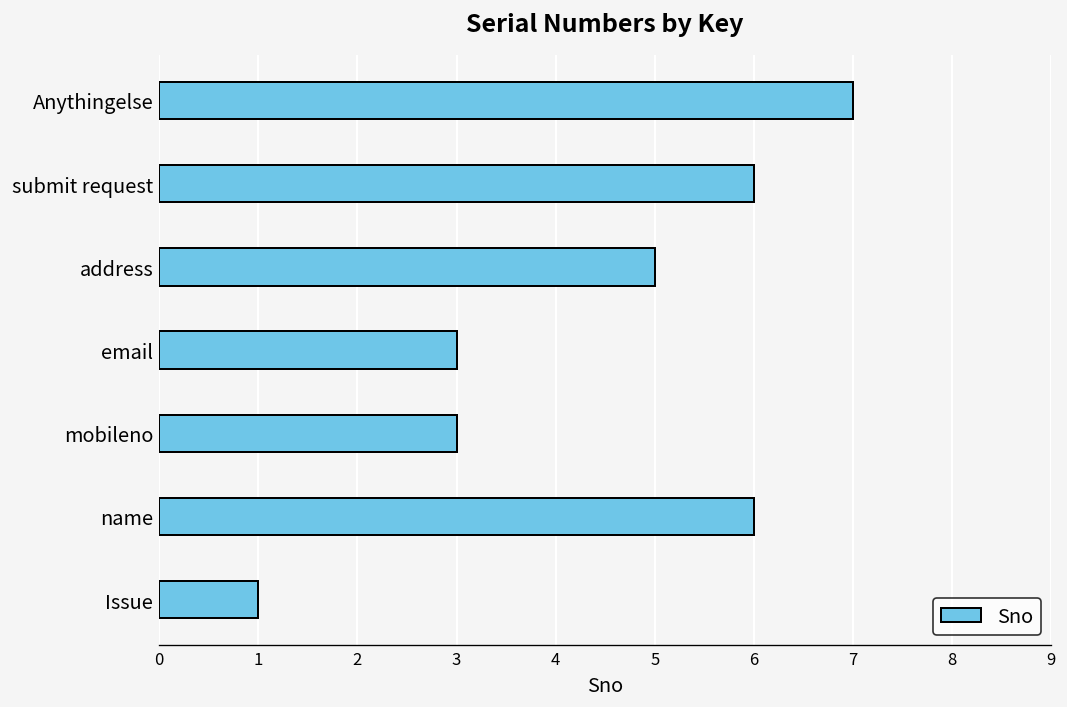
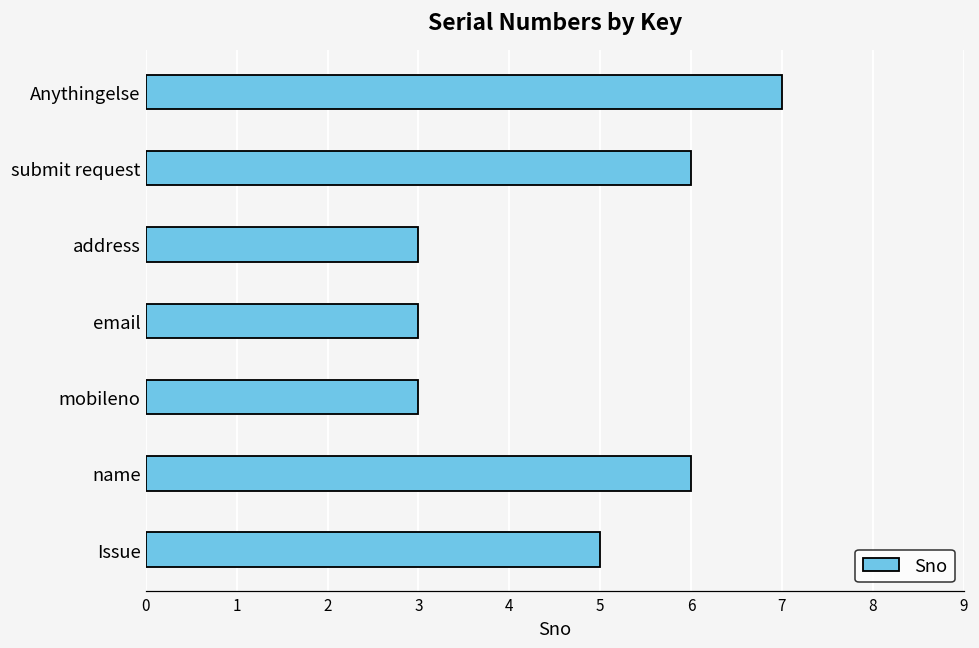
  {
    "Anythingelse": 7,
    "submit request": 6,
-   "address": 5,
+   "address": 3,
    "email": 3,
    "mobileno": 3,
    "name": 6,
-   "Issue": 1
+   "Issue": 5
  }
